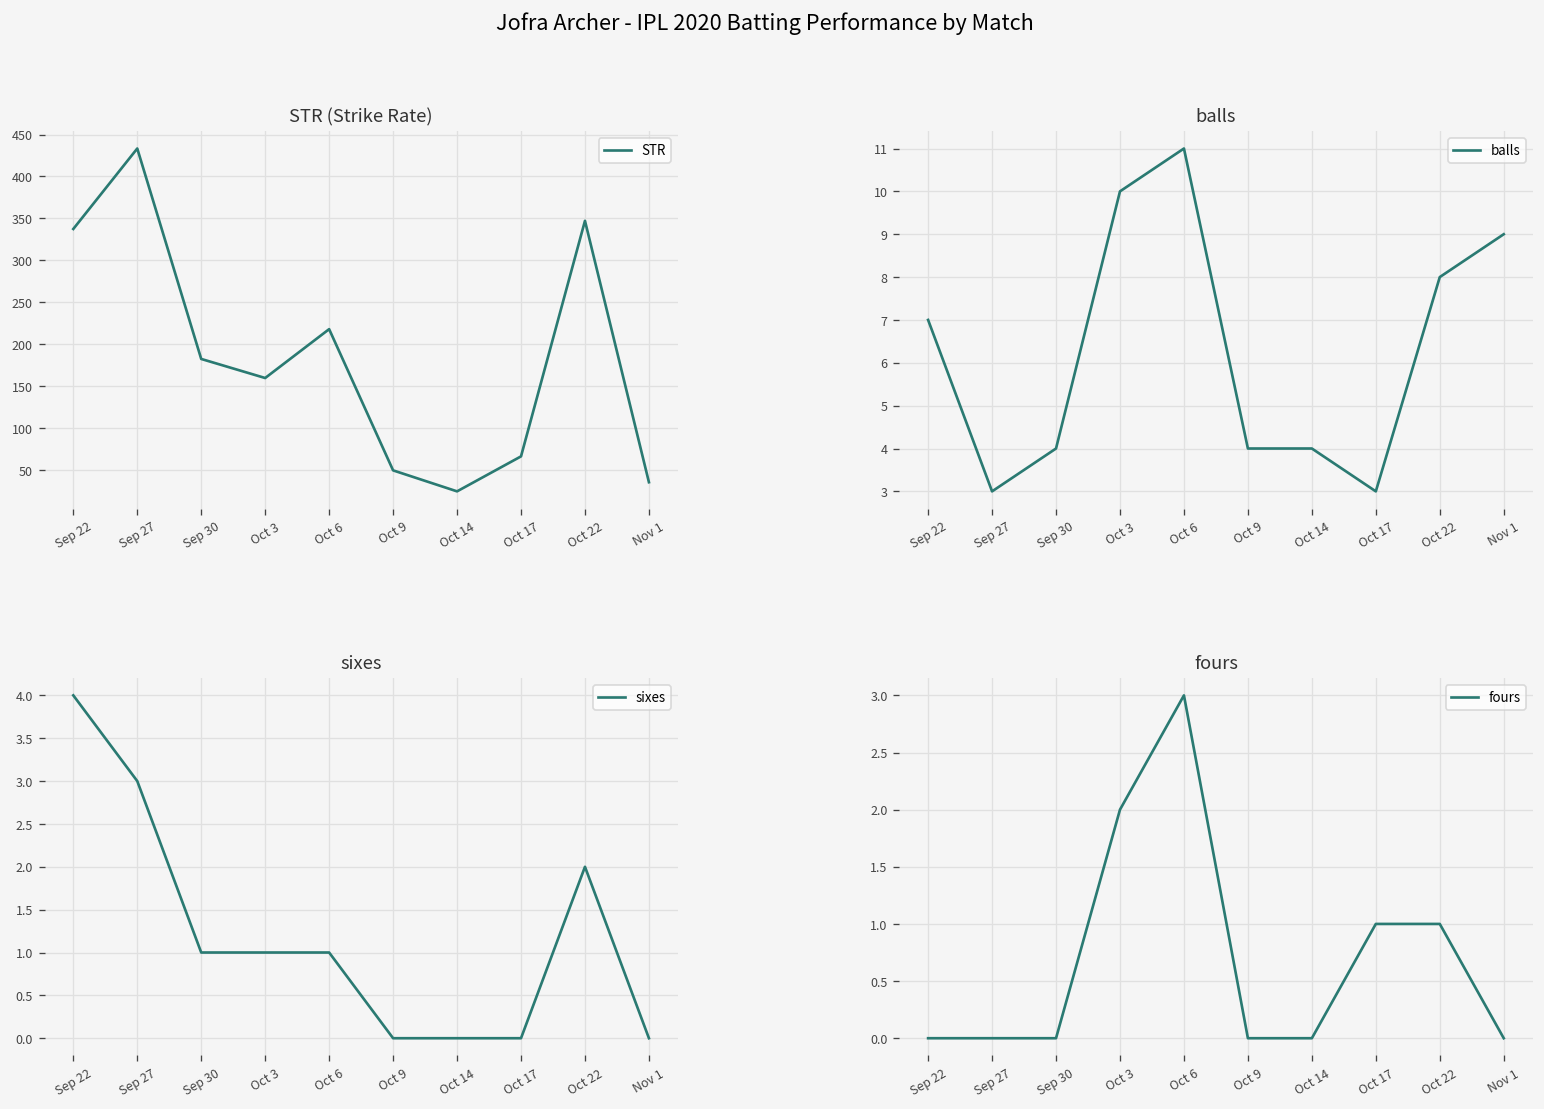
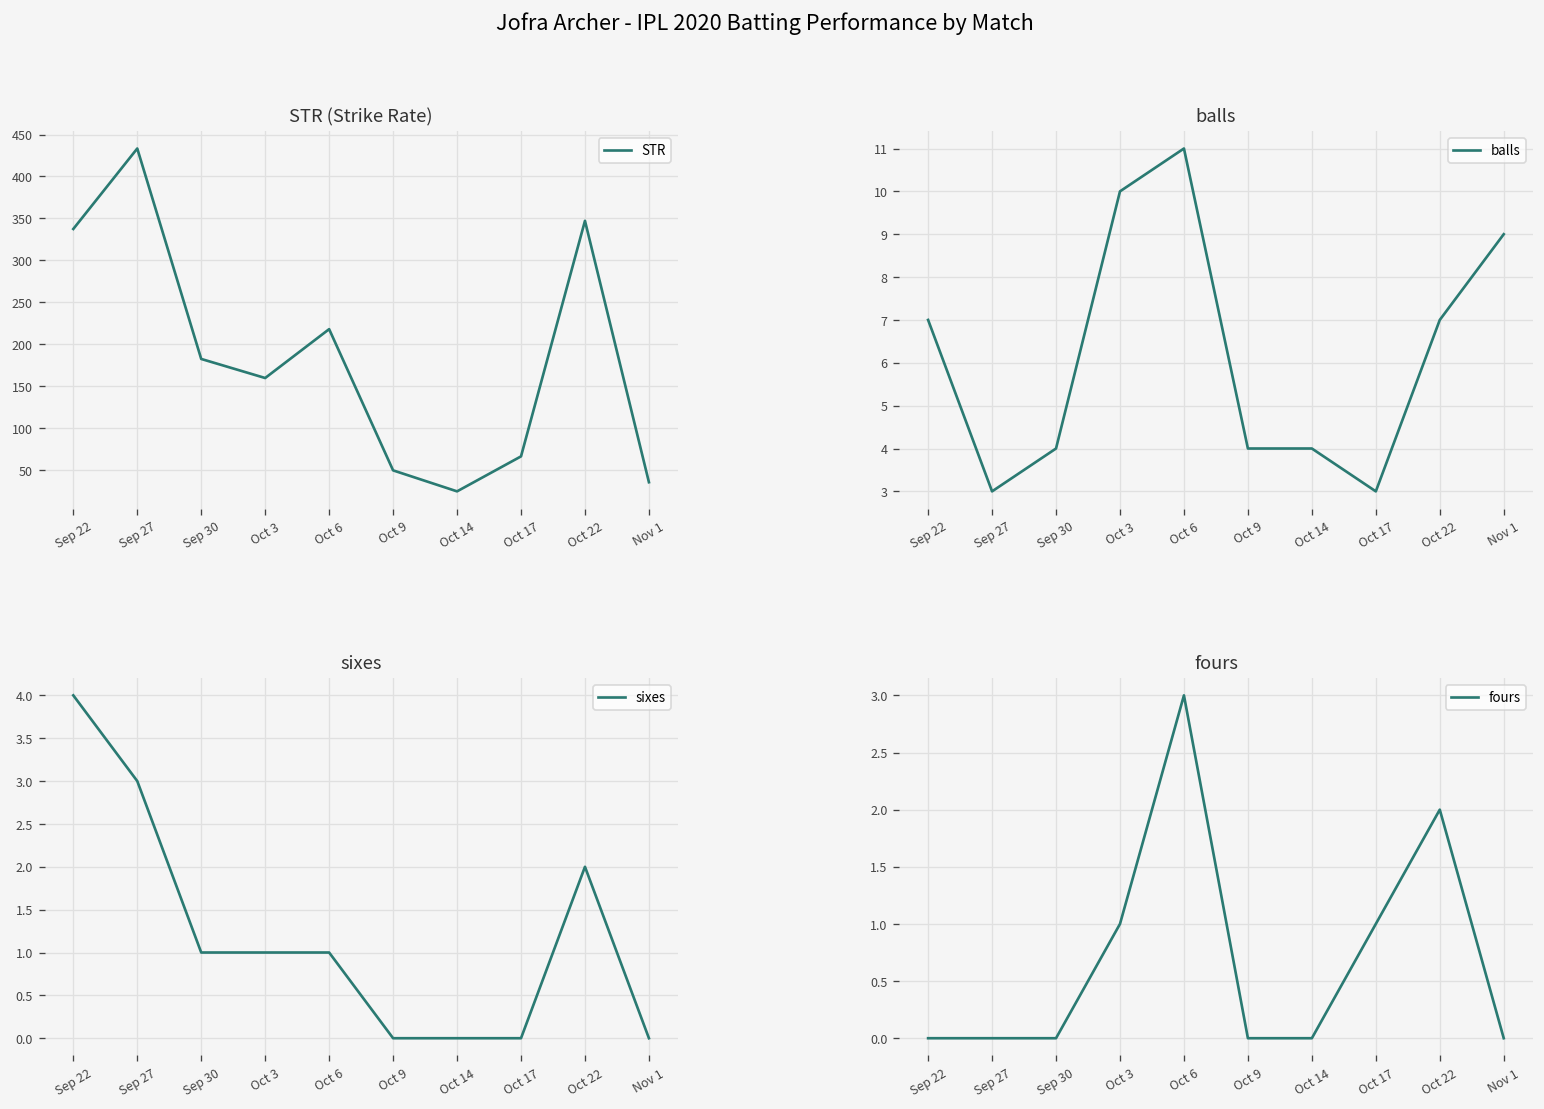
  {
    "STR (Strike Rate)": {
      "Sep 22": 340,
      "Sep 27": 430,
      "Sep 30": 180,
      "Oct 3": 160,
      "Oct 6": 220,
      "Oct 9": 50,
      "Oct 14": 30,
      "Oct 17": 70,
      "Oct 22": 350,
      "Nov 1": 40
    },
    "balls": {
      "Sep 22": 7,
      "Sep 27": 3,
      "Sep 30": 4,
      "Oct 3": 10,
      "Oct 6": 11,
      "Oct 9": 4,
      "Oct 14": 4,
      "Oct 17": 3,
-     "Oct 22": 8,
+     "Oct 22": 7,
      "Nov 1": 9
    },
    "sixes": {
      "Sep 22": 4.0,
      "Sep 27": 3.0,
      "Sep 30": 1.0,
      "Oct 3": 1.0,
      "Oct 6": 1.0,
      "Oct 9": 0.0,
      "Oct 14": 0.0,
      "Oct 17": 0.0,
      "Oct 22": 2.0,
      "Nov 1": 0.0
    },
    "fours": {
      "Sep 22": 0,
      "Sep 27": 0,
      "Sep 30": 0,
-     "Oct 3": 2,
+     "Oct 3": 1,
      "Oct 6": 3,
      "Oct 9": 0,
      "Oct 14": 0,
      "Oct 17": 1,
-     "Oct 22": 1,
+     "Oct 22": 2,
      "Nov 1": 0
    }
  }
